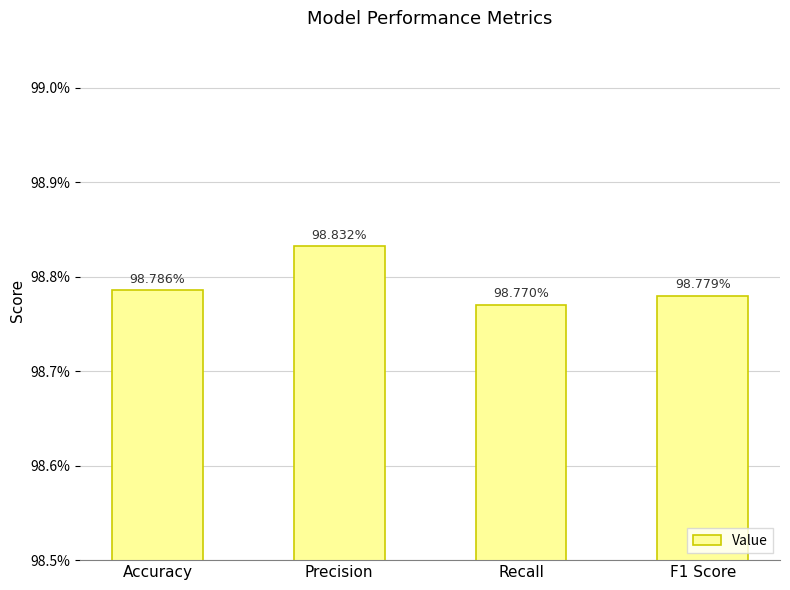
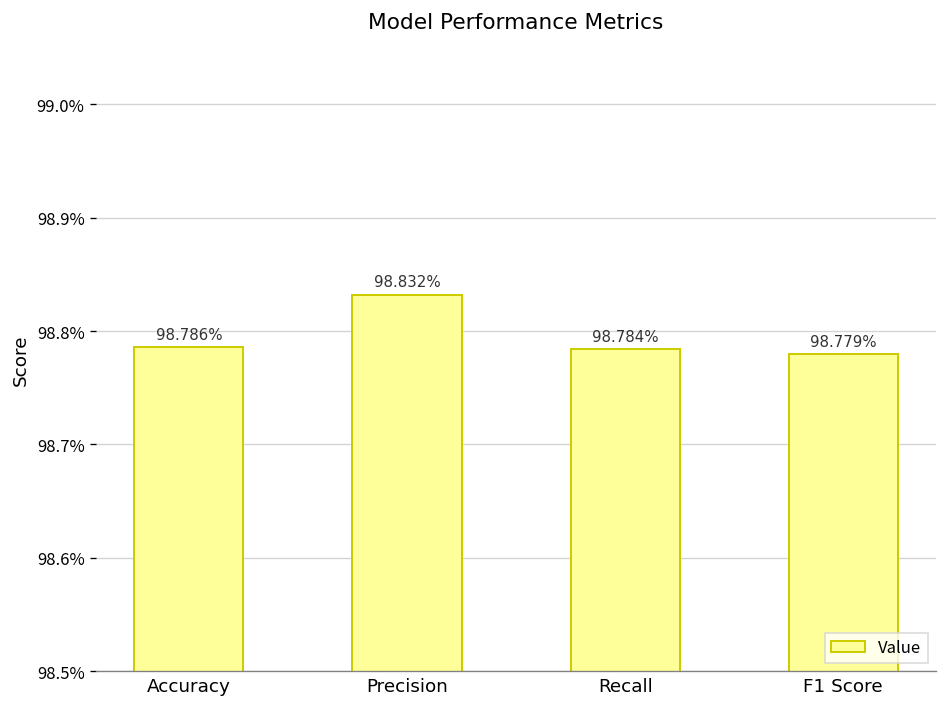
  {
    "Accuracy": "98.786%",
    "Precision": "98.832%",
-   "Recall": "98.770%",
+   "Recall": "98.784%",
    "F1 Score": "98.779%"
  }
